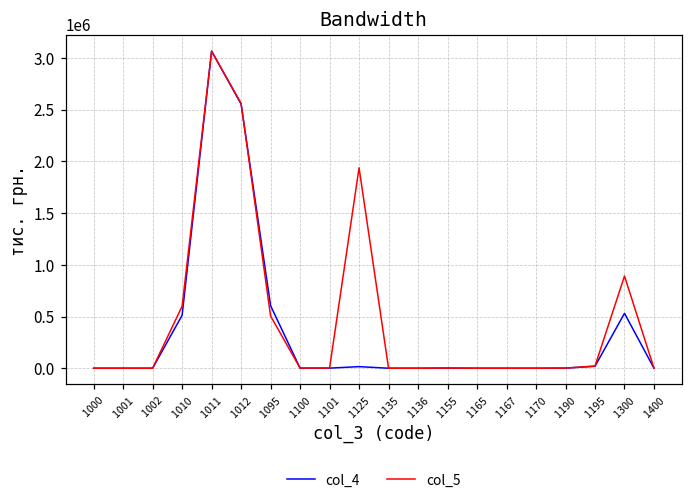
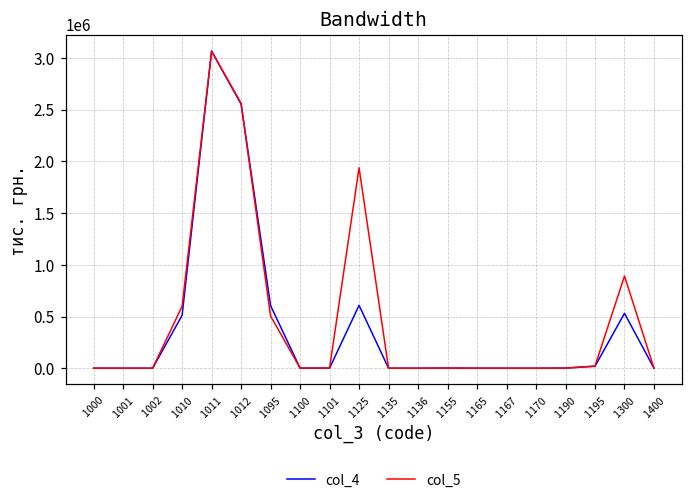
  {
    "col_4": {
      "1010": 500000,
      "1095": 600000,
-     "1125": 0,
+     "1125": 600000,
      "1300": 500000
    },
    "col_5": {
      "1010": 600000,
      "1095": 500000,
      "1125": 1900000,
      "1300": 900000
    }
  }
